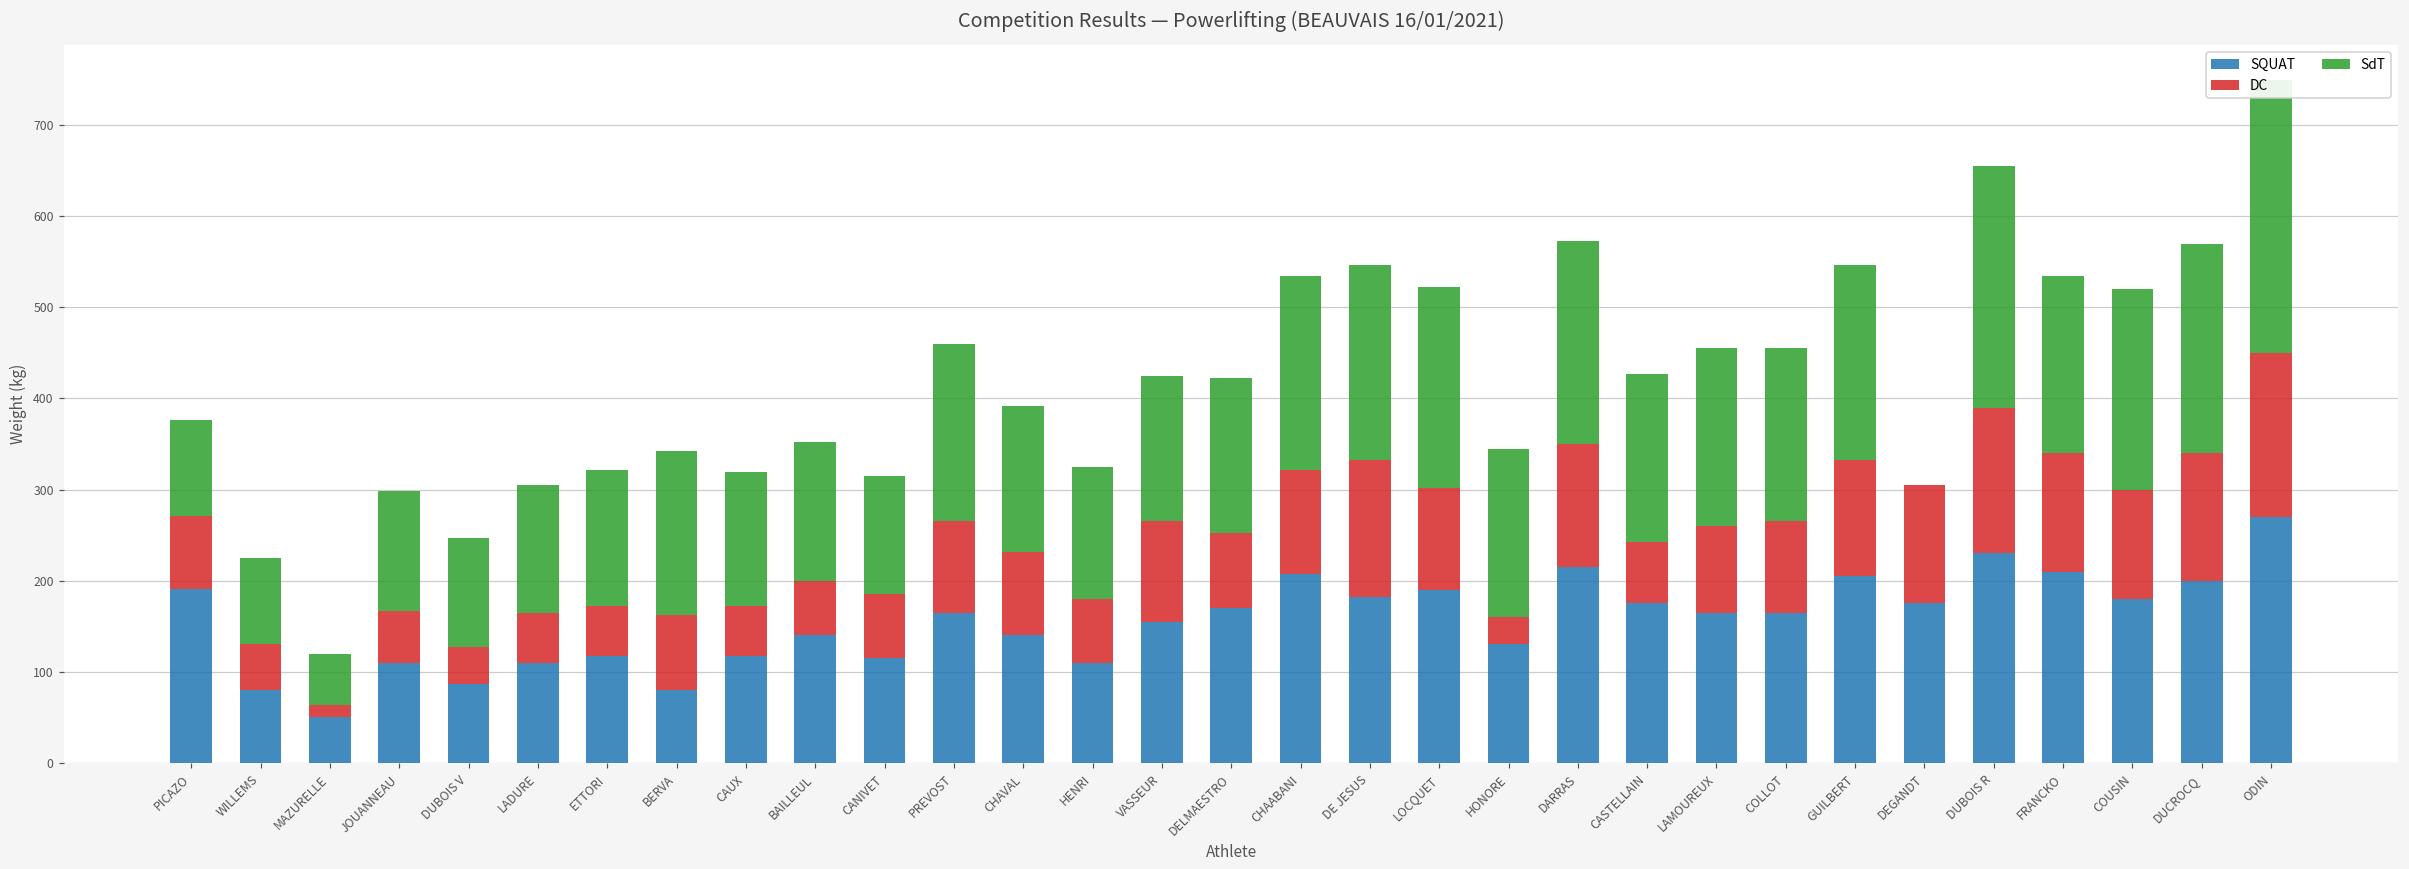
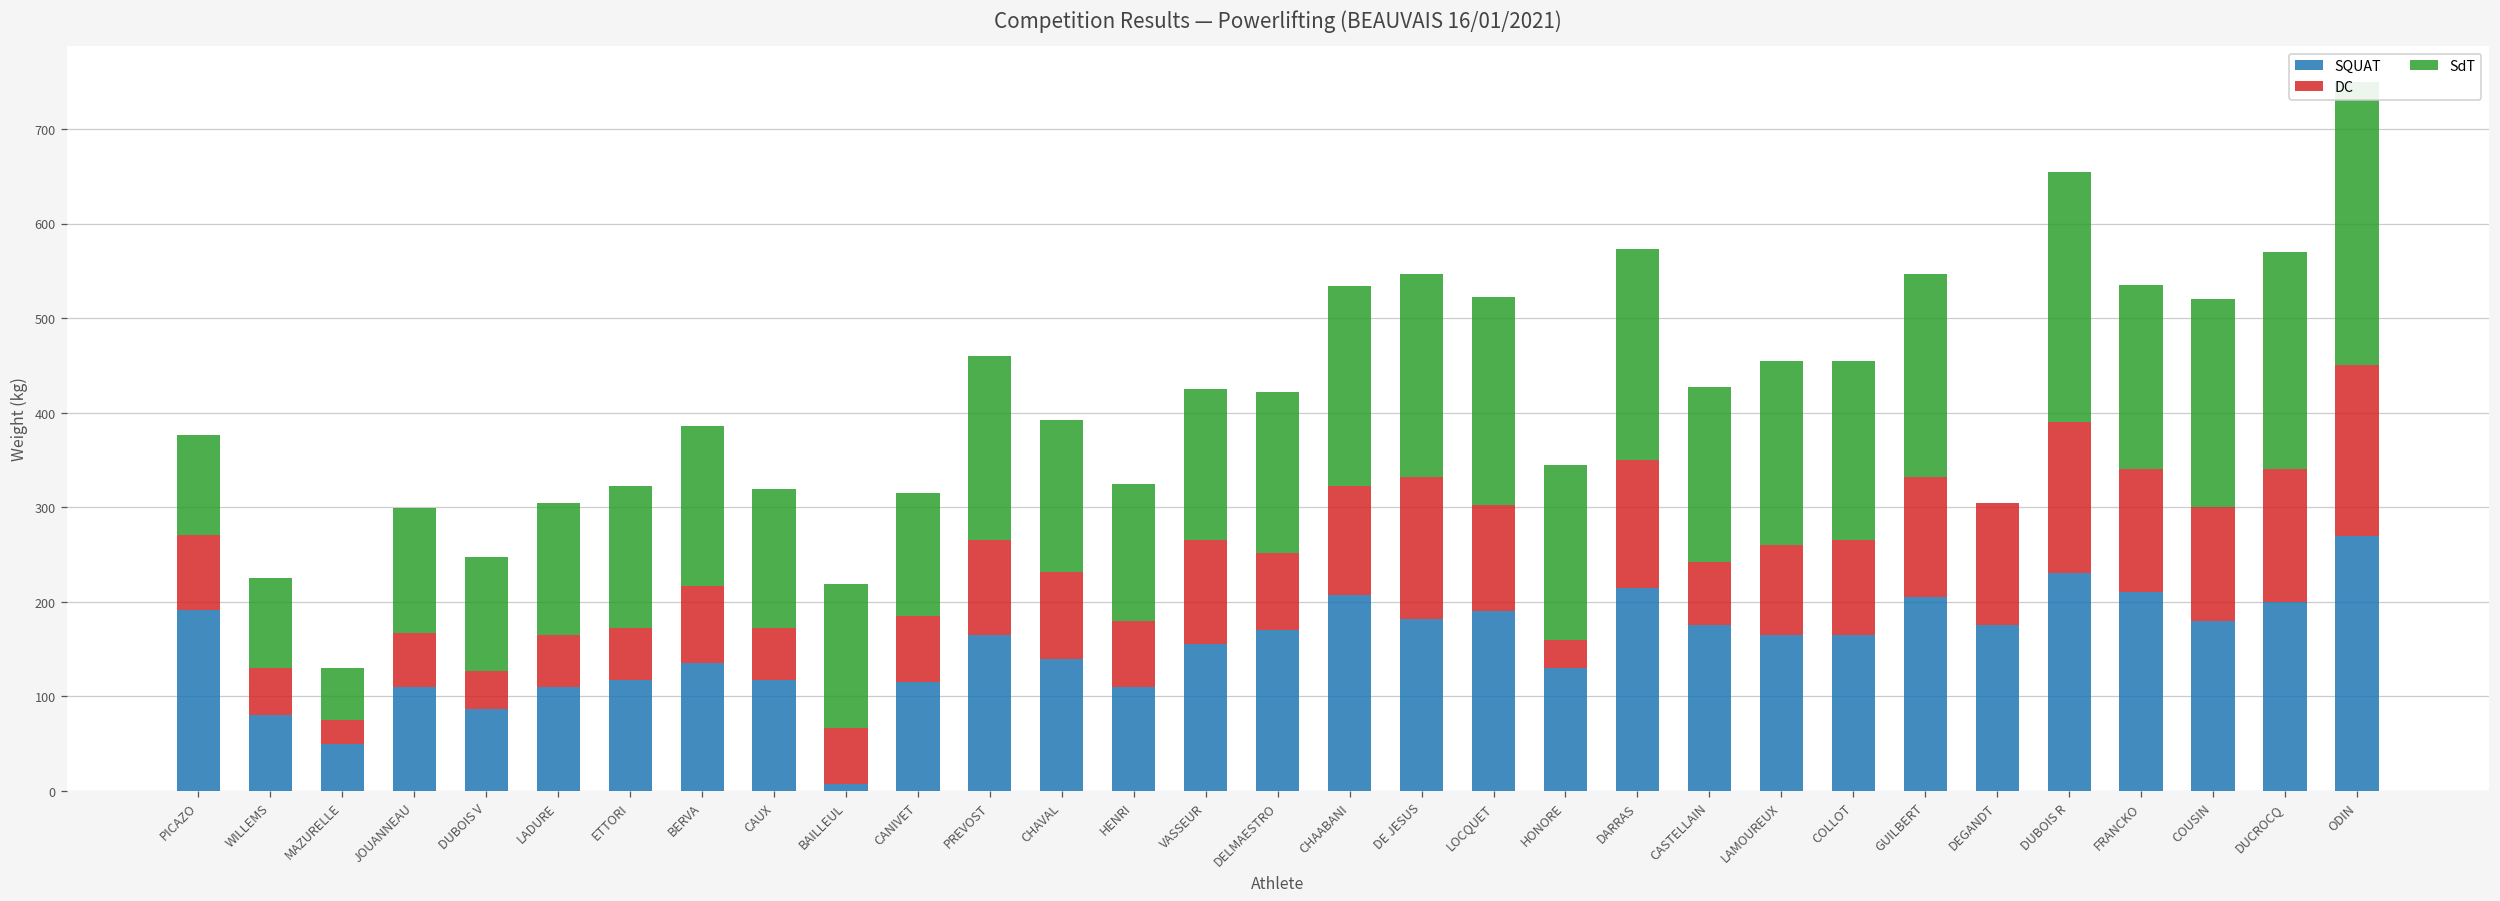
  {
    "SQUAT": {
      "PICAZO": 190,
      "WILLEMS": 80,
      "MAZURELLE": 50,
      "JOUANNEAU": 110,
      "DUBOIS V": 90,
      "LADURE": 110,
      "ETTORI": 120,
-     "BERVA": 80,
+     "BERVA": 140,
      "CAUX": 120,
-     "BAILLEUL": 140,
+     "BAILLEUL": 10,
      "CANIVET": 120,
      "PREVOST": 170,
      "CHAVAL": 140,
      "HENRI": 110,
      "VASSEUR": 160,
      "DELMAESTRO": 170,
      "CHAABANI": 210,
      "DE JESUS": 180,
      "LOCQUET": 190,
      "HONORE": 130,
      "DARRAS": 220,
      "CASTELLAIN": 180,
      "LAMOUREUX": 170,
      "COLLOT": 170,
      "GUILBERT": 210,
      "DEGANDT": 180,
      "DUBOIS R": 230,
      "FRANCKO": 210,
      "COUSIN": 180,
      "DUCROCQ": 200,
      "ODIN": 270
    },
    "DC": {
      "PICAZO": 80,
      "WILLEMS": 50,
-     "MAZURELLE": 10,
+     "MAZURELLE": 30,
      "JOUANNEAU": 60,
      "DUBOIS V": 40,
      "LADURE": 60,
      "ETTORI": 60,
      "BERVA": 80,
      "CAUX": 60,
      "BAILLEUL": 60,
      "CANIVET": 70,
      "PREVOST": 100,
      "CHAVAL": 90,
      "HENRI": 70,
      "VASSEUR": 110,
      "DELMAESTRO": 80,
      "CHAABANI": 120,
      "DE JESUS": 150,
      "LOCQUET": 110,
      "HONORE": 30,
      "DARRAS": 140,
      "CASTELLAIN": 70,
      "LAMOUREUX": 100,
      "COLLOT": 100,
      "GUILBERT": 130,
      "DEGANDT": 130,
      "DUBOIS R": 160,
      "FRANCKO": 130,
      "COUSIN": 120,
      "DUCROCQ": 140,
      "ODIN": 180
    },
    "SdT": {
      "PICAZO": 110,
      "WILLEMS": 100,
      "MAZURELLE": 60,
      "JOUANNEAU": 130,
      "DUBOIS V": 120,
      "LADURE": 140,
      "ETTORI": 150,
-     "BERVA": 180,
+     "BERVA": 170,
      "CAUX": 150,
      "BAILLEUL": 150,
      "CANIVET": 130,
      "PREVOST": 200,
      "CHAVAL": 160,
      "HENRI": 150,
      "VASSEUR": 160,
      "DELMAESTRO": 170,
      "CHAABANI": 210,
      "DE JESUS": 220,
      "LOCQUET": 220,
      "HONORE": 190,
      "DARRAS": 220,
      "CASTELLAIN": 190,
      "LAMOUREUX": 200,
      "COLLOT": 190,
      "GUILBERT": 220,
      "DEGANDT": 0,
      "DUBOIS R": 270,
      "FRANCKO": 200,
      "COUSIN": 220,
      "DUCROCQ": 230
    }
  }
